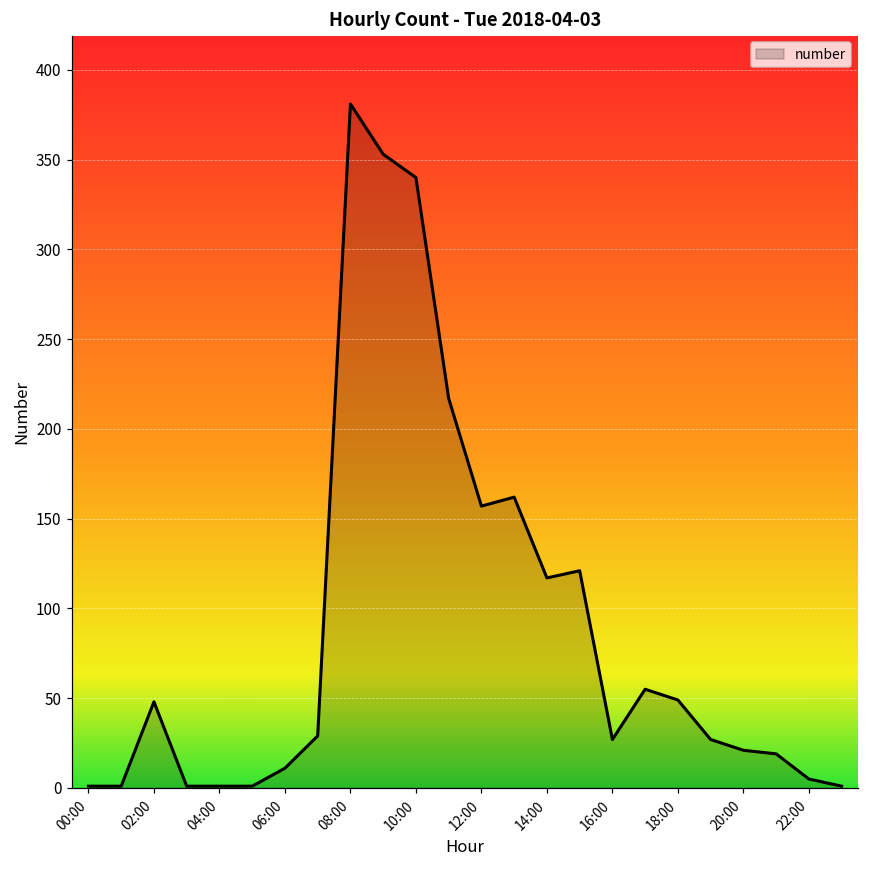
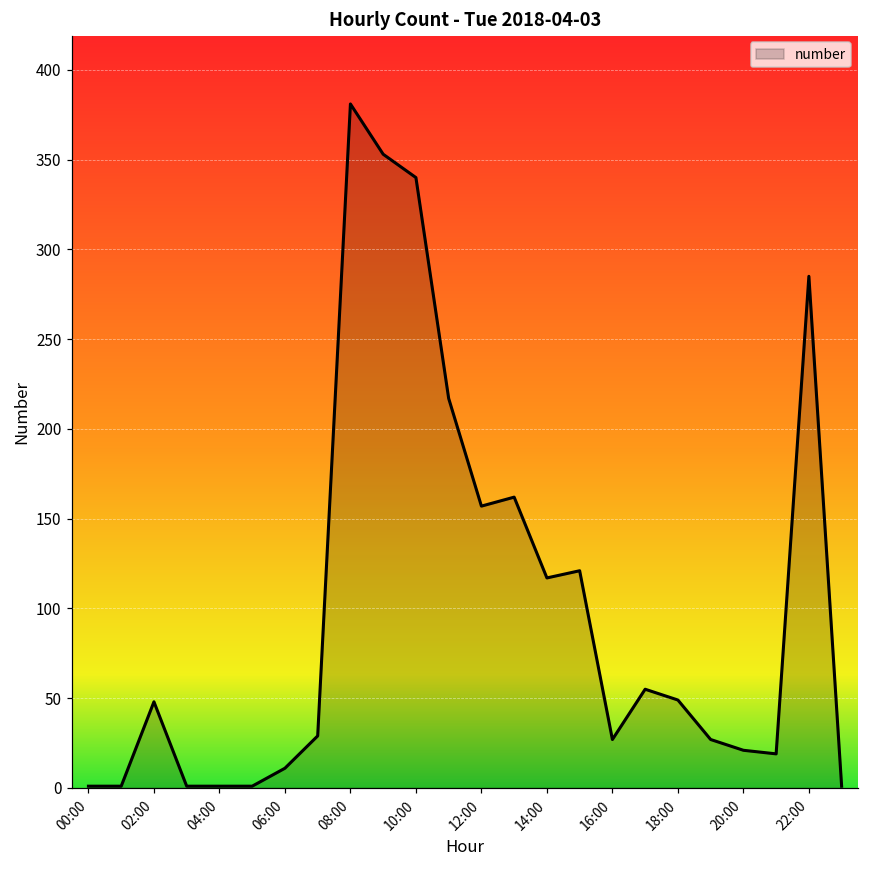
  {
    "00:00": 1,
    "02:00": 48,
    "04:00": 1,
    "06:00": 11,
    "08:00": 381,
    "10:00": 340,
    "12:00": 157,
    "14:00": 117,
    "16:00": 27,
    "18:00": 49,
    "20:00": 21,
-   "22:00": 5
+   "22:00": 285
  }
